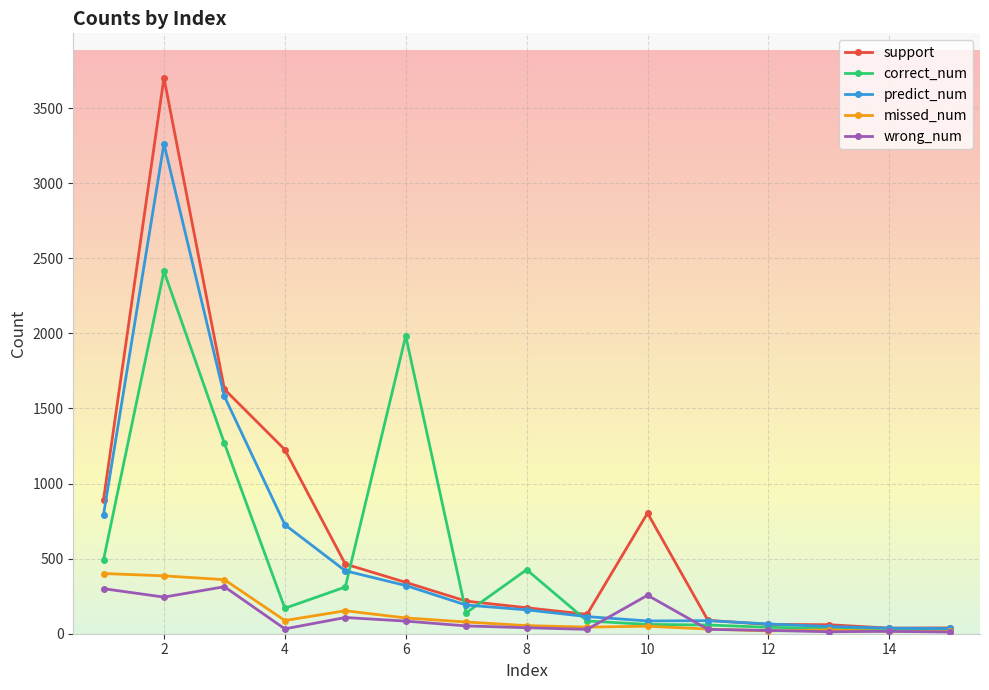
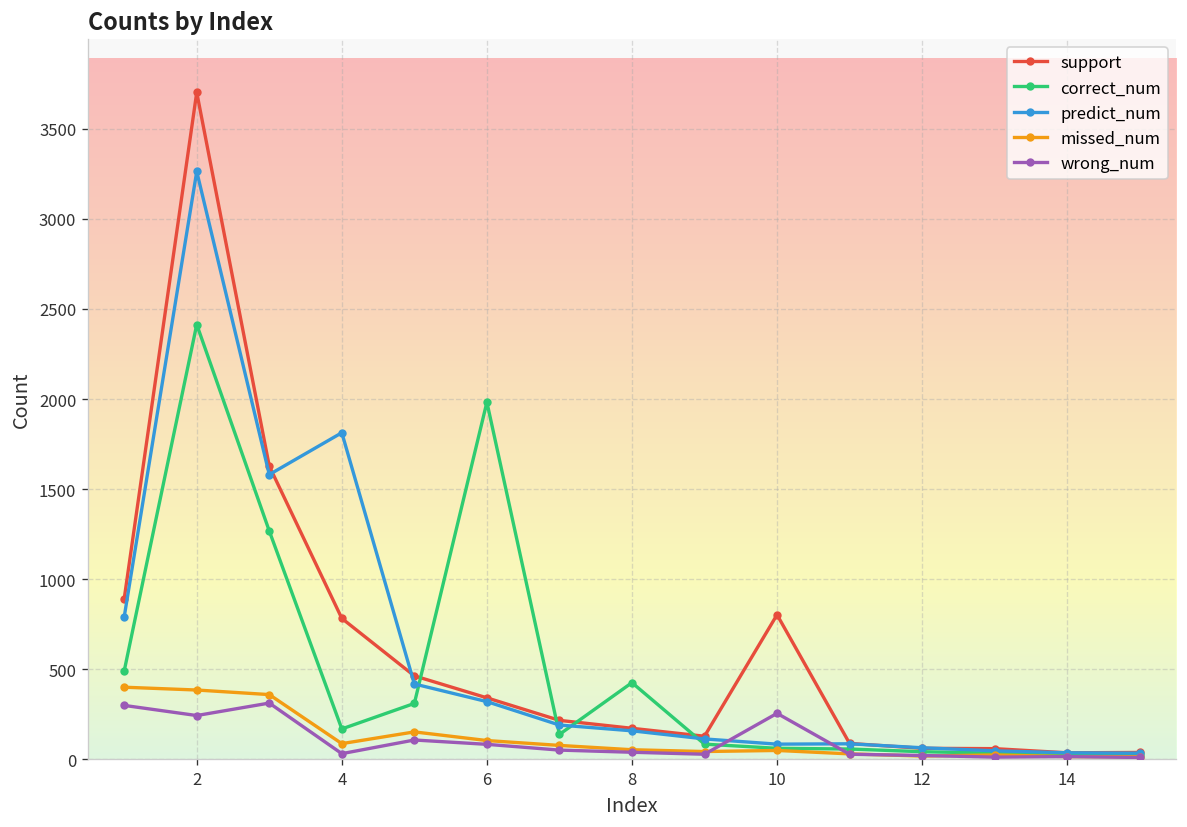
  {
    "support": {
      "2": 3700,
-     "4": 1230,
+     "4": 780,
      "6": 340,
      "10": 800
    },
    "correct_num": {
      "2": 2410,
      "4": 170,
      "6": 1980,
      "8": 430,
      "12": 40
    },
    "predict_num": {
      "2": 3260,
-     "4": 730,
+     "4": 1810,
      "6": 320,
      "10": 90
    },
    "missed_num": {
      "2": 390,
      "4": 90,
      "6": 110
    },
    "wrong_num": {
      "2": 240,
      "4": 30,
      "6": 80,
      "10": 260
    }
  }
